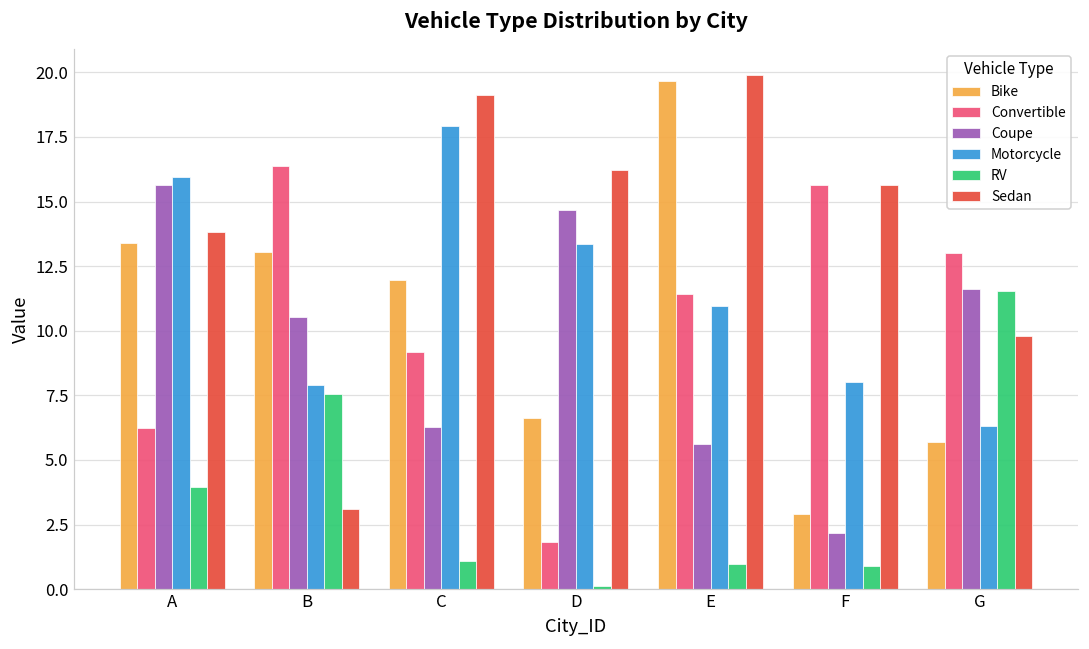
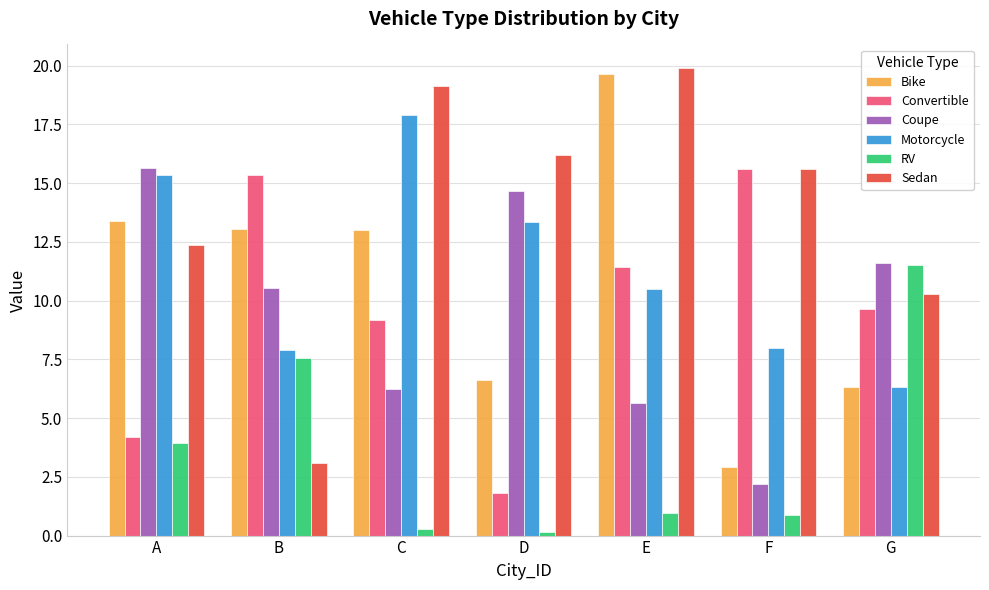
  {
    "Bike": {
      "A": 13.4,
      "B": 13.1,
-     "C": 12.0,
+     "C": 13.0,
      "D": 6.6,
      "E": 19.7,
      "F": 2.9,
-     "G": 5.7
+     "G": 6.3
    },
    "Convertible": {
-     "A": 6.2,
-     "B": 16.4,
+     "A": 4.2,
+     "B": 15.3,
      "C": 9.2,
      "D": 1.8,
      "E": 11.4,
      "F": 15.6,
-     "G": 13.0
+     "G": 9.7
    },
    "Coupe": {
      "A": 15.6,
      "B": 10.5,
      "C": 6.3,
      "D": 14.7,
      "E": 5.6,
      "F": 2.2,
      "G": 11.6
    },
    "Motorcycle": {
-     "A": 16.0,
+     "A": 15.4,
      "B": 7.9,
      "C": 17.9,
      "D": 13.4,
-     "E": 11.0,
+     "E": 10.5,
      "F": 8.0,
      "G": 6.3
    },
    "RV": {
      "A": 3.9,
      "B": 7.6,
-     "C": 1.1,
+     "C": 0.3,
      "D": 0.1,
      "E": 1.0,
      "F": 0.9,
      "G": 11.5
    },
    "Sedan": {
-     "A": 13.8,
+     "A": 12.4,
      "B": 3.1,
      "C": 19.1,
      "D": 16.2,
      "E": 19.9,
      "F": 15.6,
-     "G": 9.8
+     "G": 10.3
    }
  }
